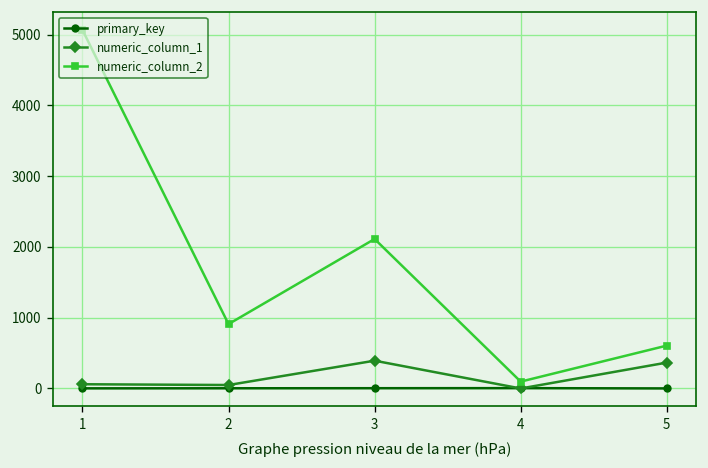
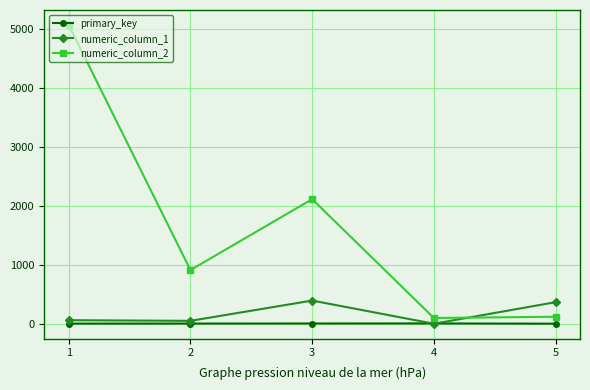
  {
    "primary_key": {
      "1": 0,
      "2": 0,
      "3": 0,
      "5": 0
    },
    "numeric_column_1": {
      "1": 100,
      "2": 0,
      "3": 400,
      "5": 400
    },
    "numeric_column_2": {
      "2": 900,
      "3": 2100,
      "4": 100,
-     "5": 600
+     "5": 100
    }
  }
